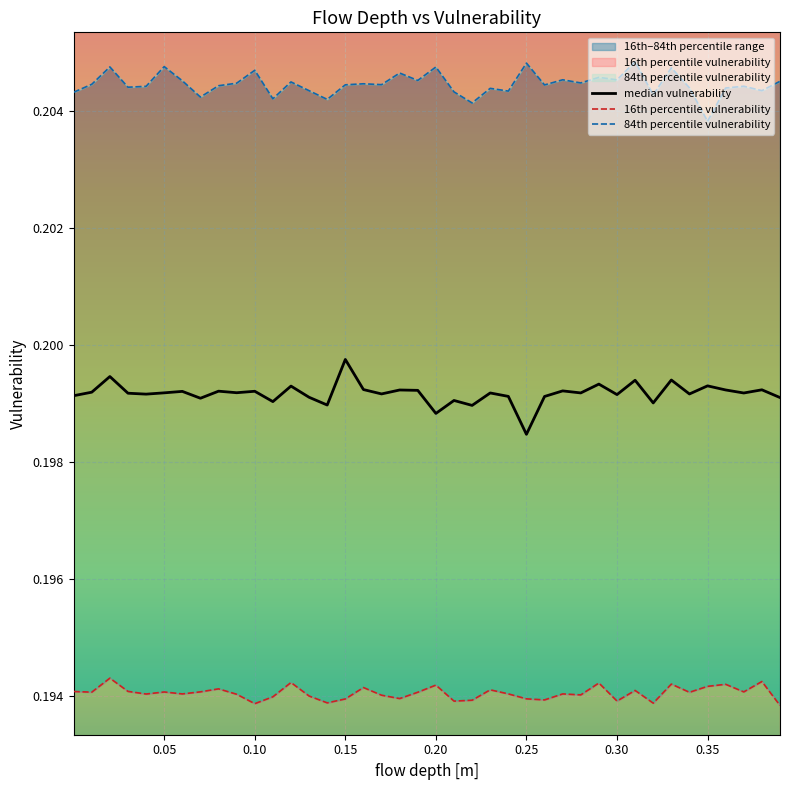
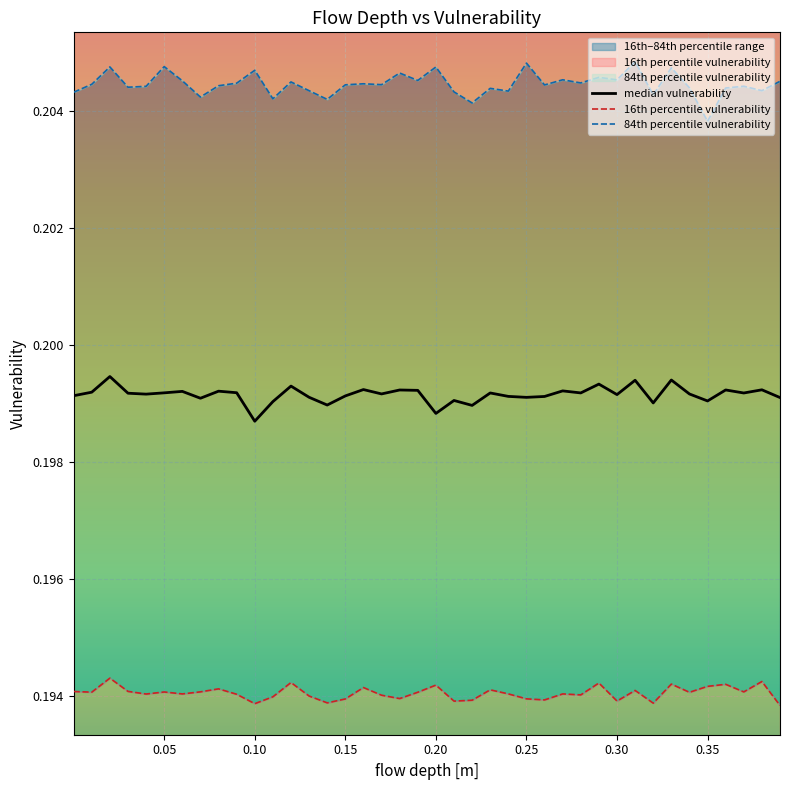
  {
    "median vulnerability": {
      "0.05": 0.1992,
-     "0.10": 0.1992,
-     "0.15": 0.1998,
+     "0.10": 0.1987,
+     "0.15": 0.1991,
      "0.20": 0.1988,
-     "0.25": 0.1985,
+     "0.25": 0.1991,
      "0.30": 0.1992,
-     "0.35": 0.1993
+     "0.35": 0.1990
    },
    "16th–84th percentile range": {
      "0.05": 0.2048,
      "0.10": 0.2047,
      "0.15": 0.2044,
      "0.20": 0.2048,
      "0.25": 0.2048
    }
  }
